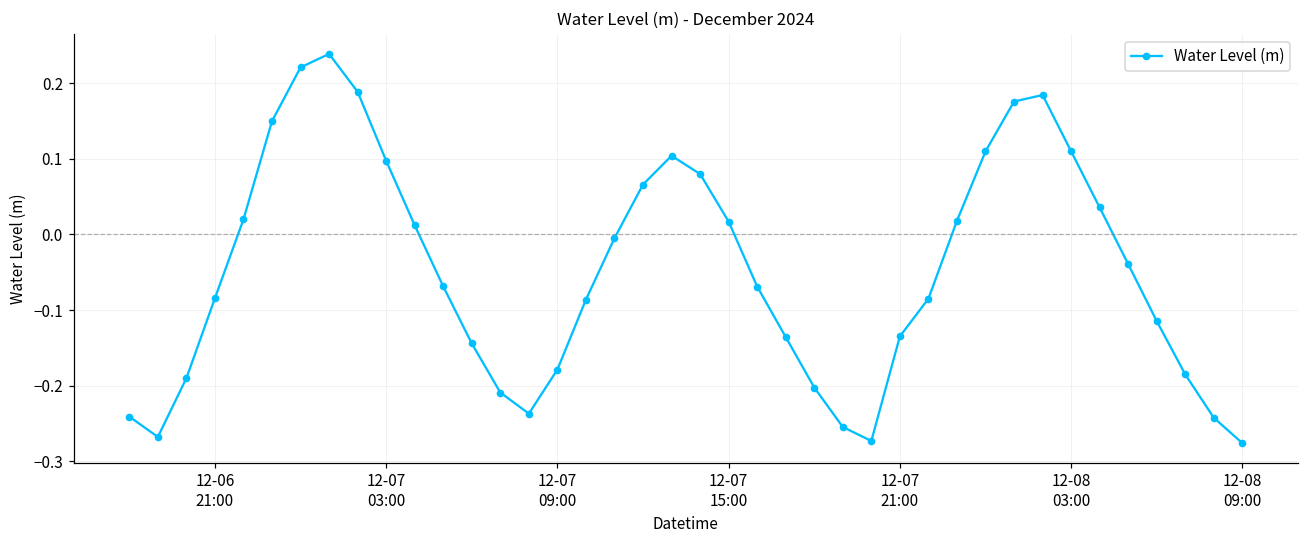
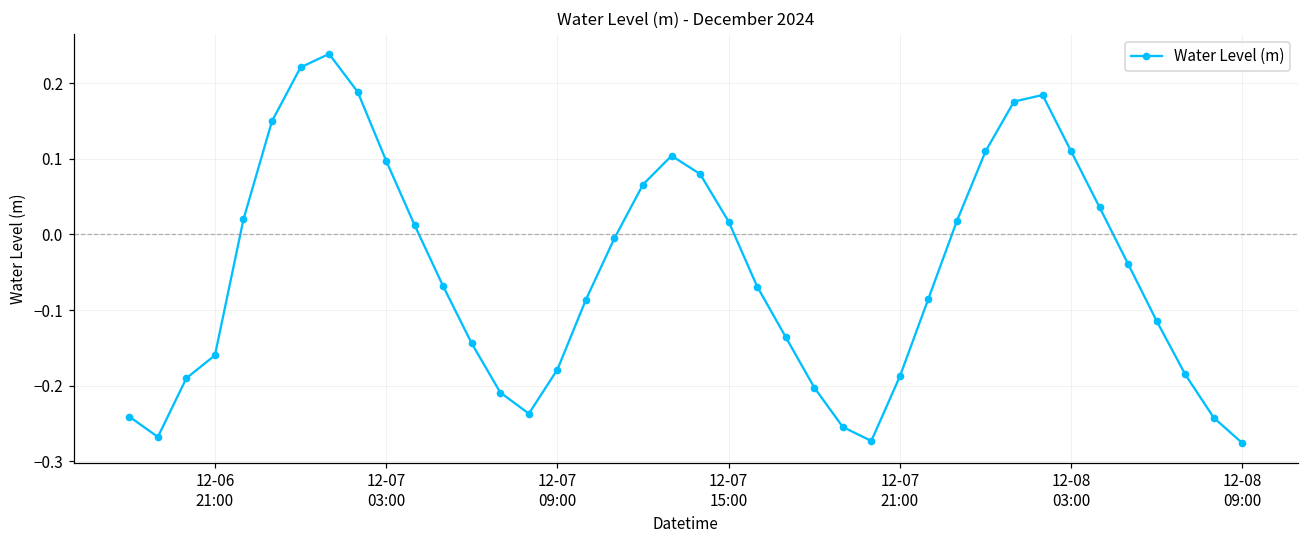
  {
-   "12-06 21:00": -0.08,
+   "12-06 21:00": -0.16,
    "12-07 03:00": 0.10,
    "12-07 09:00": -0.18,
    "12-07 15:00": 0.02,
-   "12-07 21:00": -0.13,
+   "12-07 21:00": -0.19,
    "12-08 03:00": 0.11,
    "12-08 09:00": -0.28
  }
